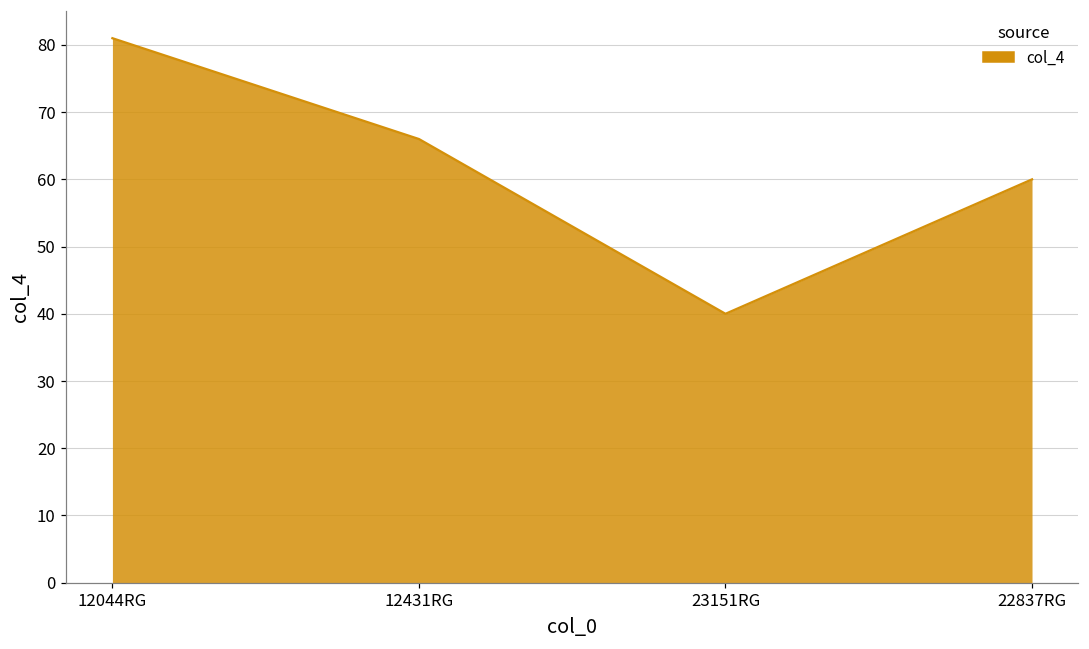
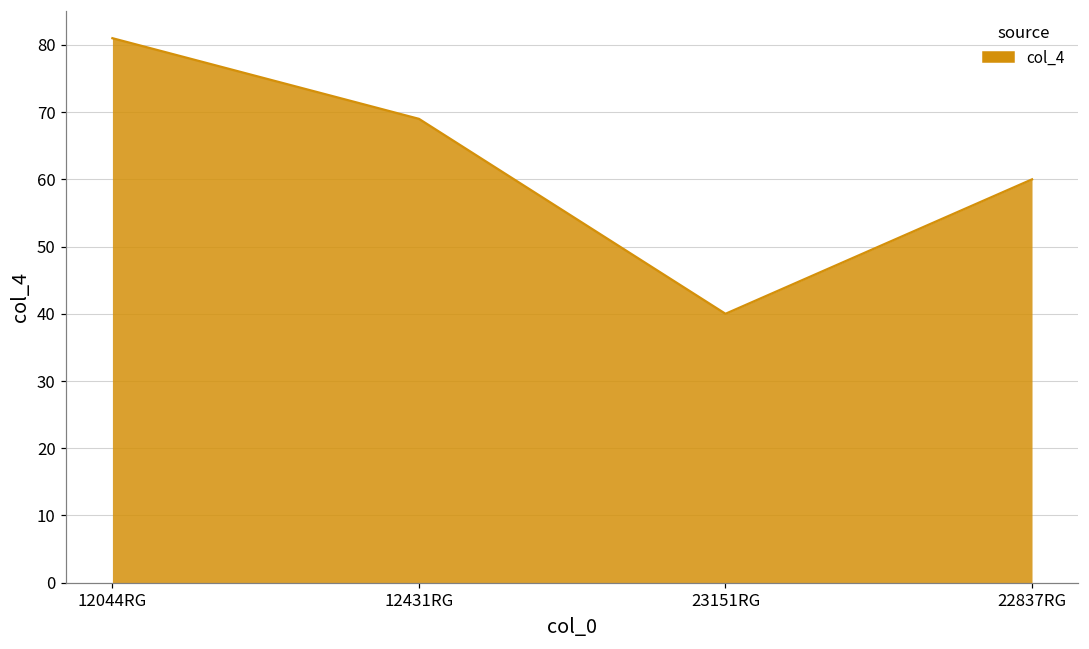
  {
    "12044RG": 81,
-   "12431RG": 66,
+   "12431RG": 69,
    "23151RG": 40,
    "22837RG": 60
  }
